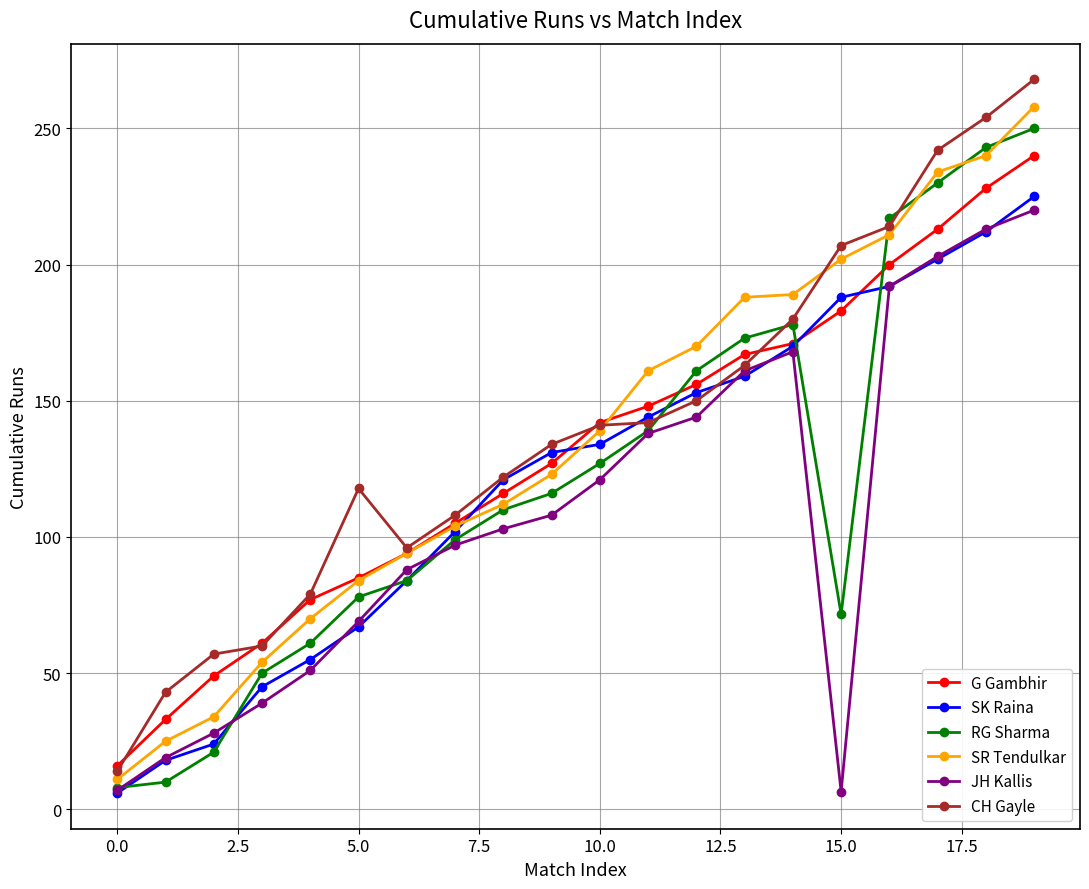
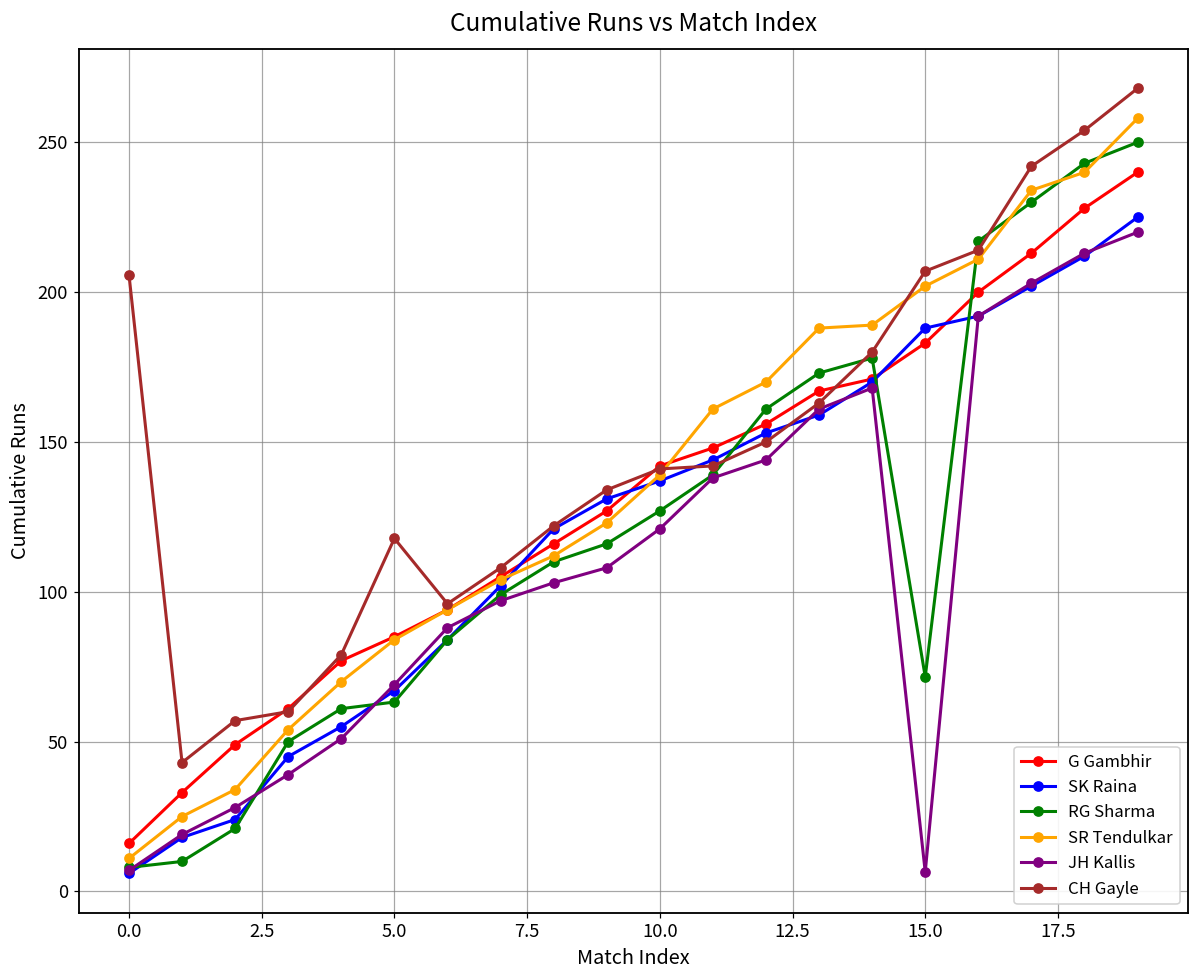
  {
    "G Gambhir": {
      "0.0": 16,
      "5.0": 85,
      "10.0": 142,
      "15.0": 183
    },
    "SK Raina": {
      "0.0": 6,
      "5.0": 67,
-     "10.0": 134,
+     "10.0": 137,
      "15.0": 188
    },
    "RG Sharma": {
      "0.0": 8,
-     "5.0": 78,
+     "5.0": 63,
      "10.0": 127,
      "15.0": 72
    },
    "SR Tendulkar": {
      "0.0": 11,
      "5.0": 84,
      "10.0": 139,
      "15.0": 202
    },
    "JH Kallis": {
      "0.0": 7,
      "5.0": 69,
      "10.0": 121,
      "15.0": 7
    },
    "CH Gayle": {
-     "0.0": 14,
+     "0.0": 206,
      "5.0": 118,
      "10.0": 141,
      "15.0": 207
    }
  }
